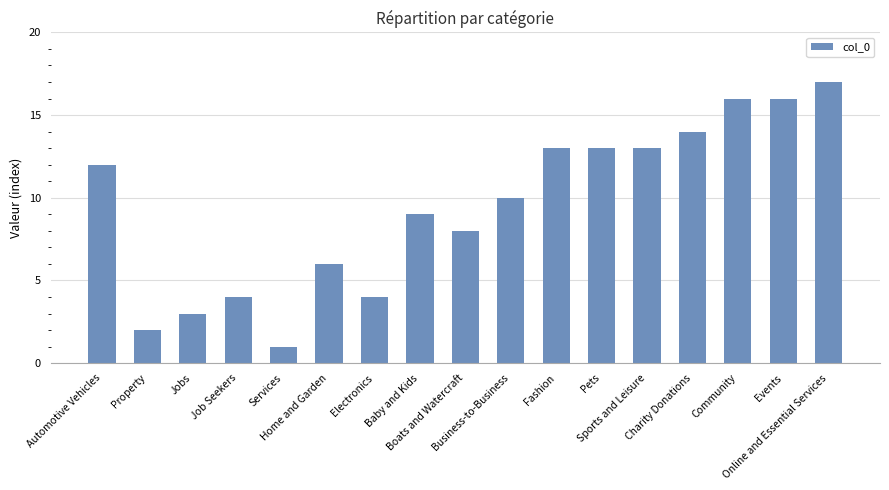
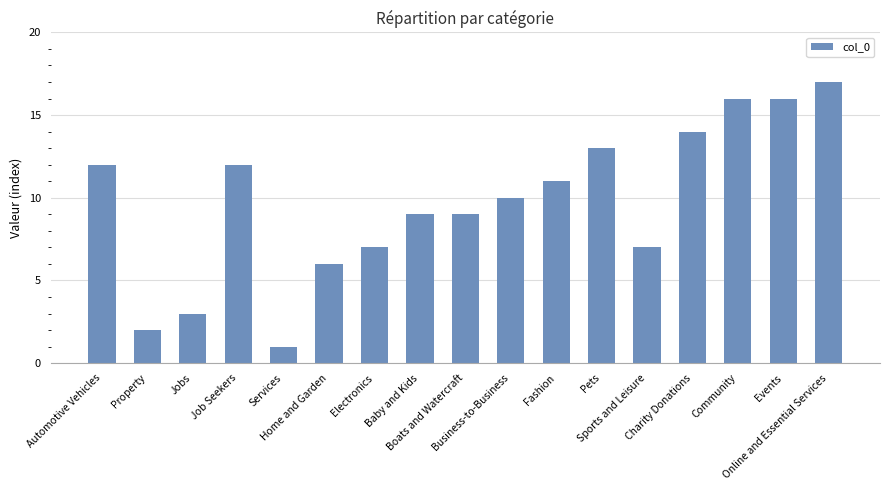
  {
    "Automotive Vehicles": 12,
    "Property": 2,
    "Jobs": 3,
-   "Job Seekers": 4,
+   "Job Seekers": 12,
    "Services": 1,
    "Home and Garden": 6,
-   "Electronics": 4,
+   "Electronics": 7,
    "Baby and Kids": 9,
-   "Boats and Watercraft": 8,
+   "Boats and Watercraft": 9,
    "Business-to-Business": 10,
-   "Fashion": 13,
+   "Fashion": 11,
    "Pets": 13,
-   "Sports and Leisure": 13,
+   "Sports and Leisure": 7,
    "Charity Donations": 14,
    "Community": 16,
    "Events": 16,
    "Online and Essential Services": 17
  }
